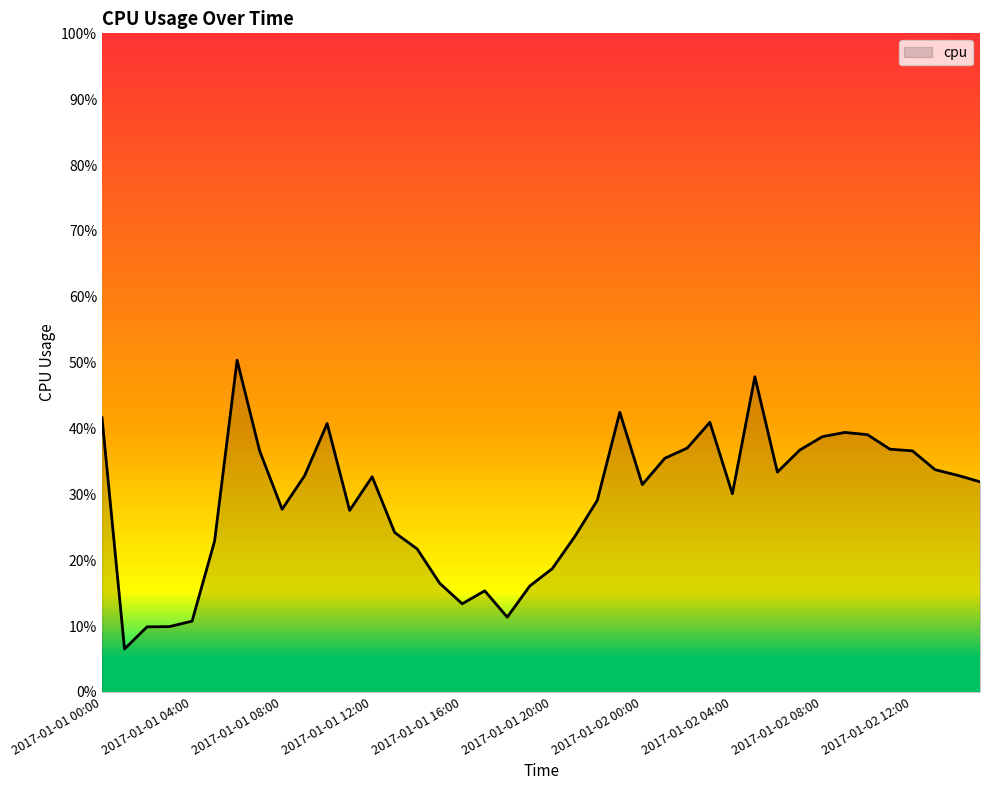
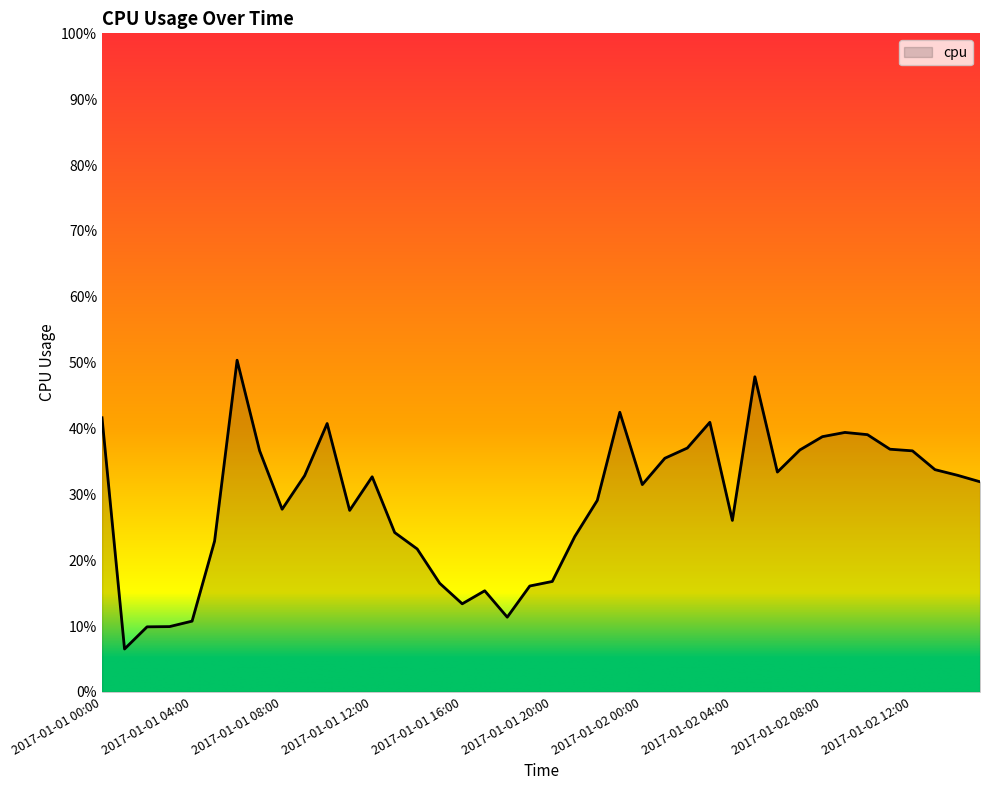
  {
    "2017-01-01 00:00": "42%",
    "2017-01-01 04:00": "11%",
    "2017-01-01 08:00": "28%",
    "2017-01-01 12:00": "33%",
    "2017-01-01 16:00": "13%",
-   "2017-01-01 20:00": "19%",
+   "2017-01-01 20:00": "17%",
    "2017-01-02 00:00": "31%",
-   "2017-01-02 04:00": "30%",
+   "2017-01-02 04:00": "26%",
    "2017-01-02 08:00": "39%",
    "2017-01-02 12:00": "37%"
  }
